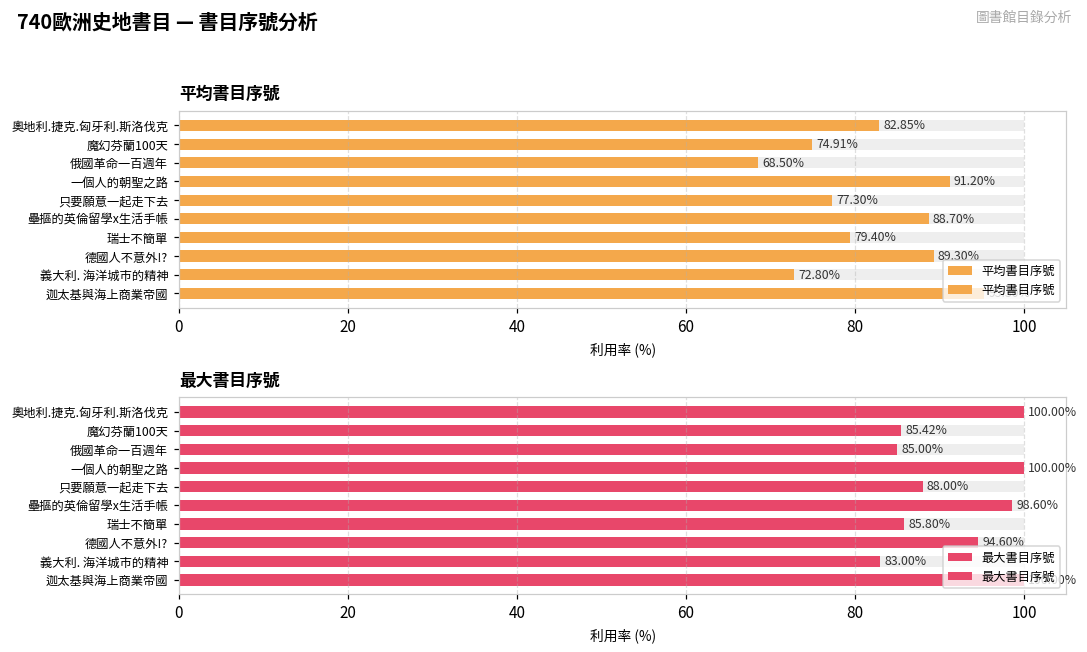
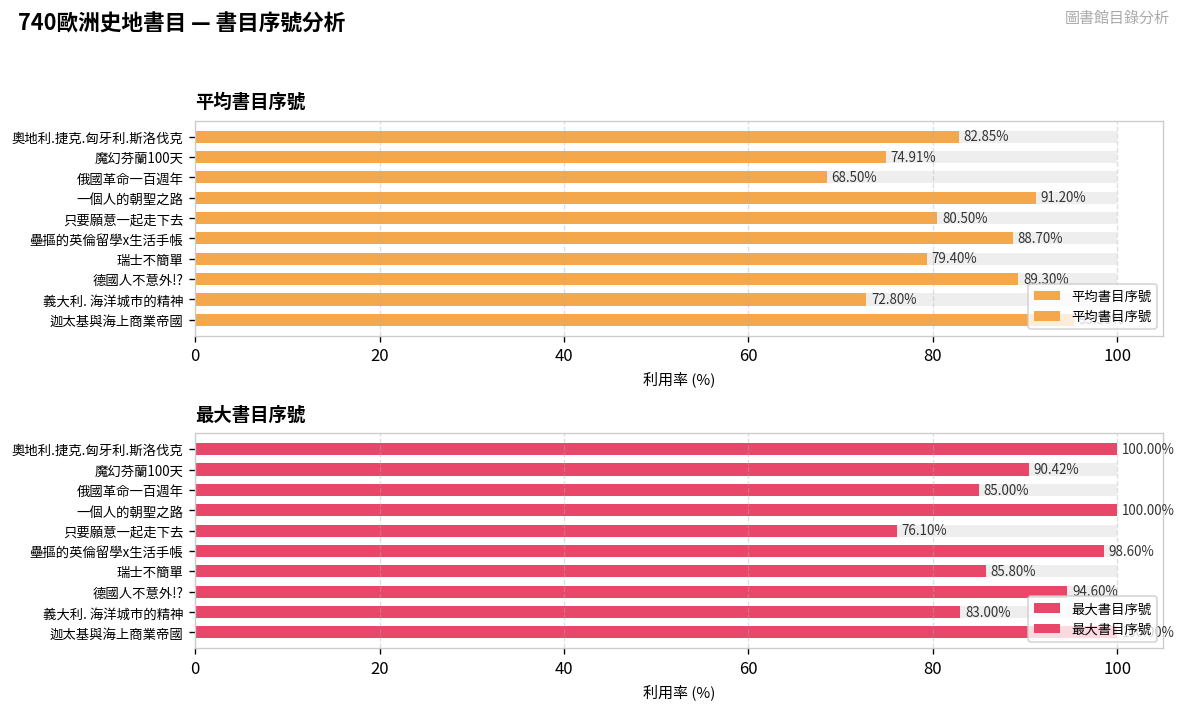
  {
    "平均書目序號": {
      "平均書目序號": {
-       "只要願意一起走下去": "77.30%"
+       "只要願意一起走下去": "80.50%"
      }
    },
    "最大書目序號": {
      "最大書目序號": {
        "奧地利.捷克.匈牙利.斯洛伐克": "100.00%",
-       "魔幻芬蘭100天": "85.42%",
+       "魔幻芬蘭100天": "90.42%",
        "一個人的朝聖之路": "100.00%",
-       "只要願意一起走下去": "88.00%"
+       "只要願意一起走下去": "76.10%"
      }
    }
  }
